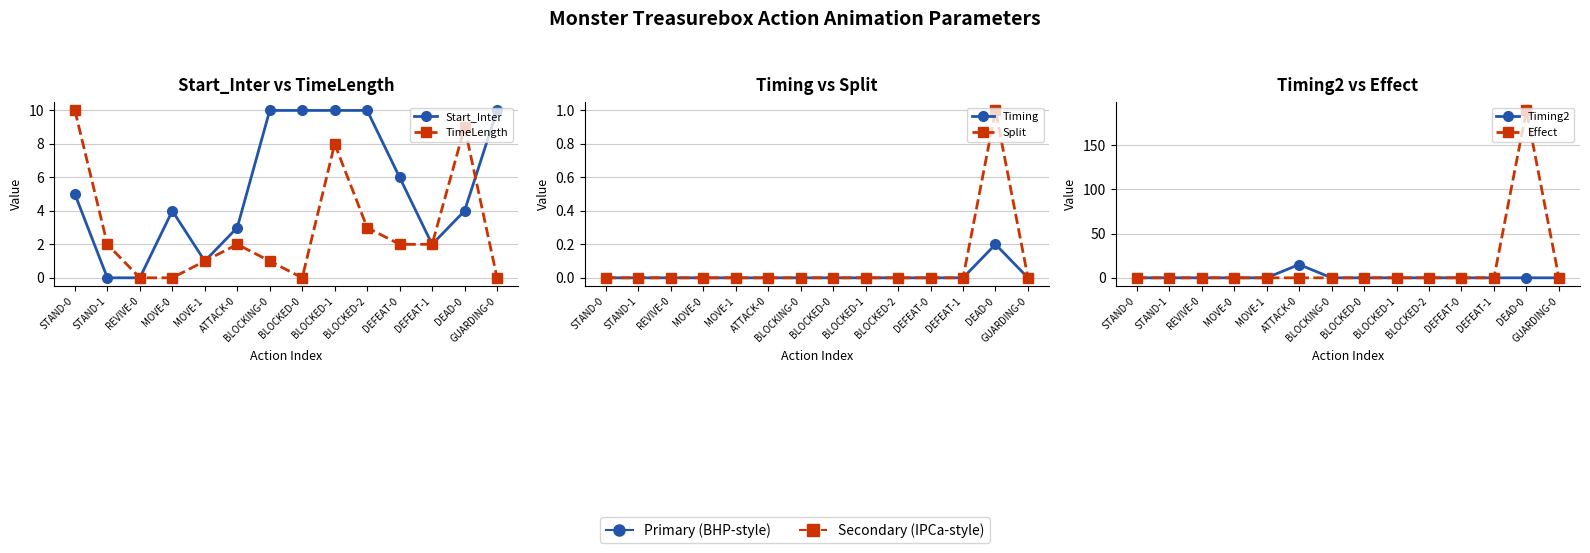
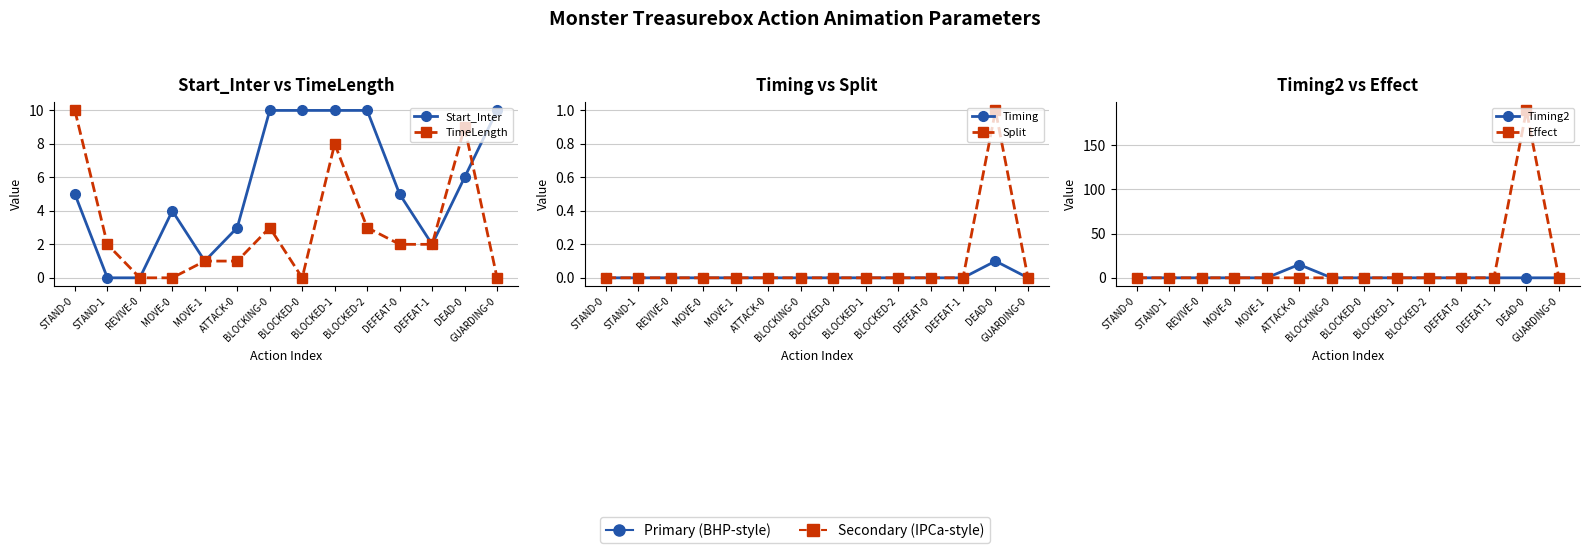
  {
    "Start_Inter vs TimeLength": {
      "Start_Inter": {
        "STAND-0": 5,
        "STAND-1": 0,
        "MOVE-0": 4,
        "ATTACK-0": 3,
        "BLOCKING-0": 10,
        "BLOCKED-0": 10,
        "BLOCKED-1": 10,
        "BLOCKED-2": 10,
-       "DEFEAT-0": 6,
-       "DEAD-0": 4
+       "DEFEAT-0": 5,
+       "DEAD-0": 6
      },
      "TimeLength": {
        "STAND-0": 10,
        "STAND-1": 2,
        "MOVE-0": 0,
-       "ATTACK-0": 2,
-       "BLOCKING-0": 1,
+       "ATTACK-0": 1,
+       "BLOCKING-0": 3,
        "BLOCKED-0": 0,
        "BLOCKED-1": 8,
        "BLOCKED-2": 3,
        "DEFEAT-0": 2,
        "GUARDING-0": 0
      }
    },
    "Timing vs Split": {
      "Timing": {
-       "DEAD-0": 0.2
+       "DEAD-0": 0.1
      }
    },
    "Timing2 vs Effect": {
      "Timing2": {
        "ATTACK-0": 20,
        "DEAD-0": 0
      },
      "Effect": {
        "ATTACK-0": 0
      }
    }
  }
